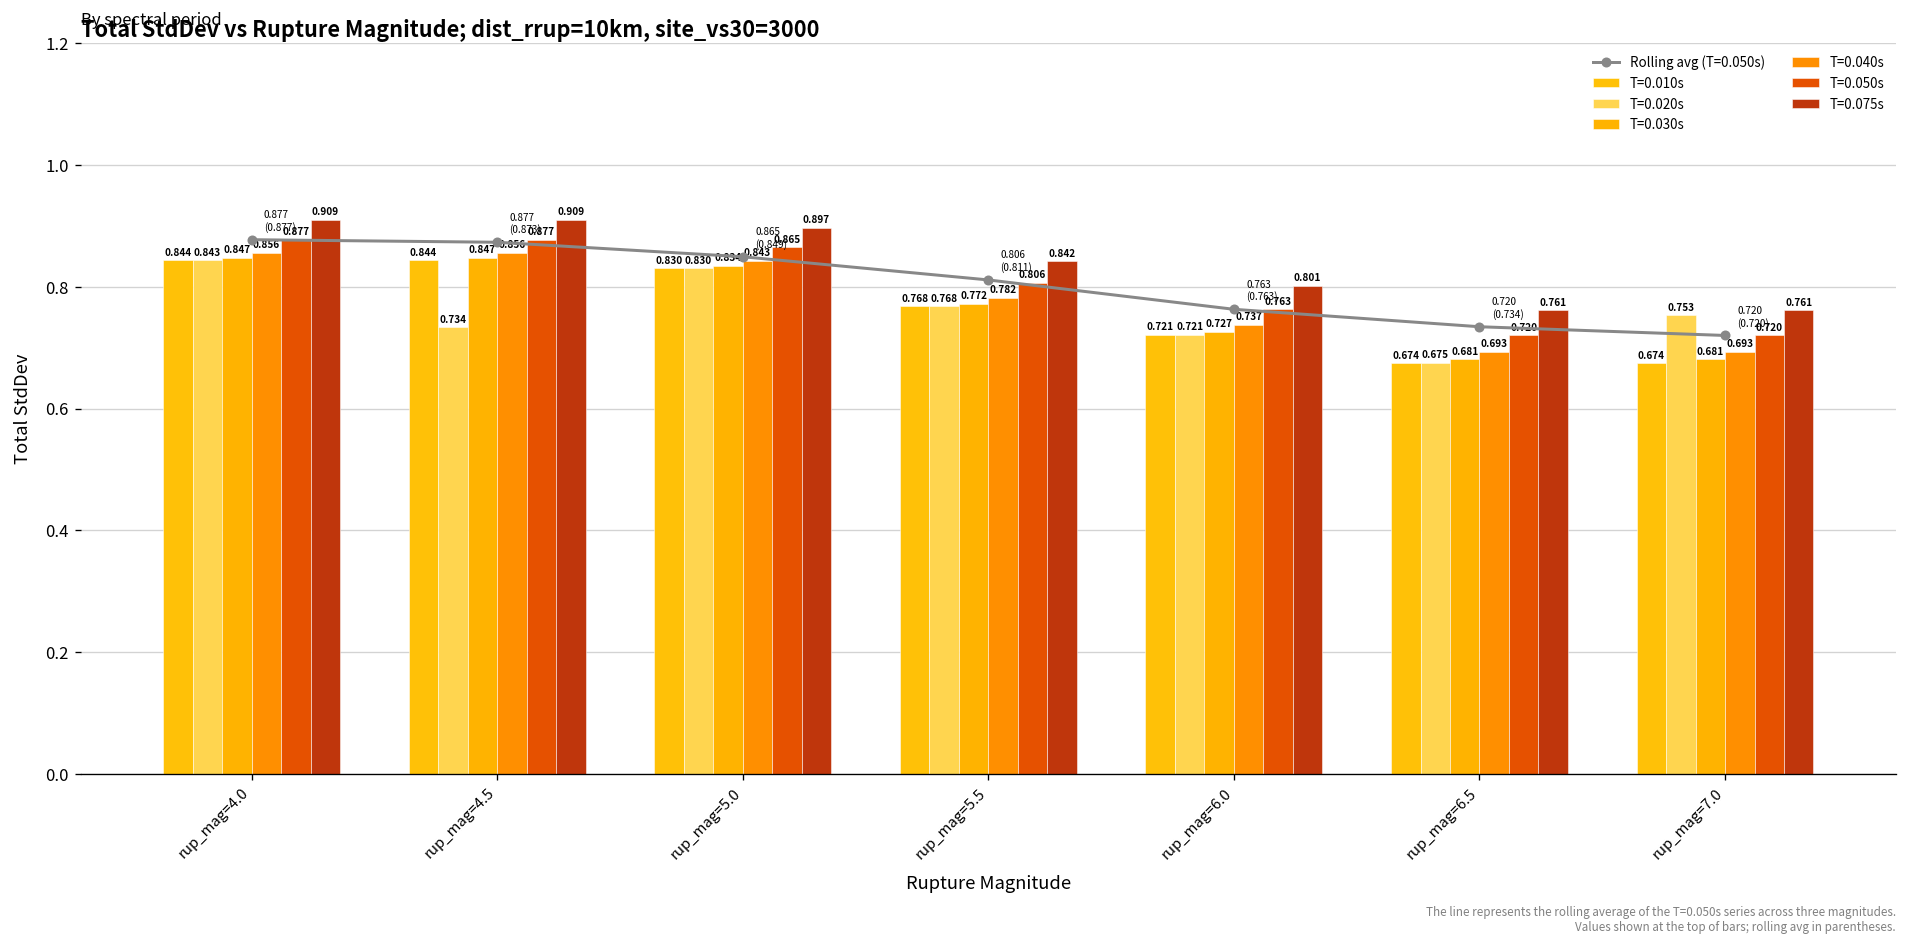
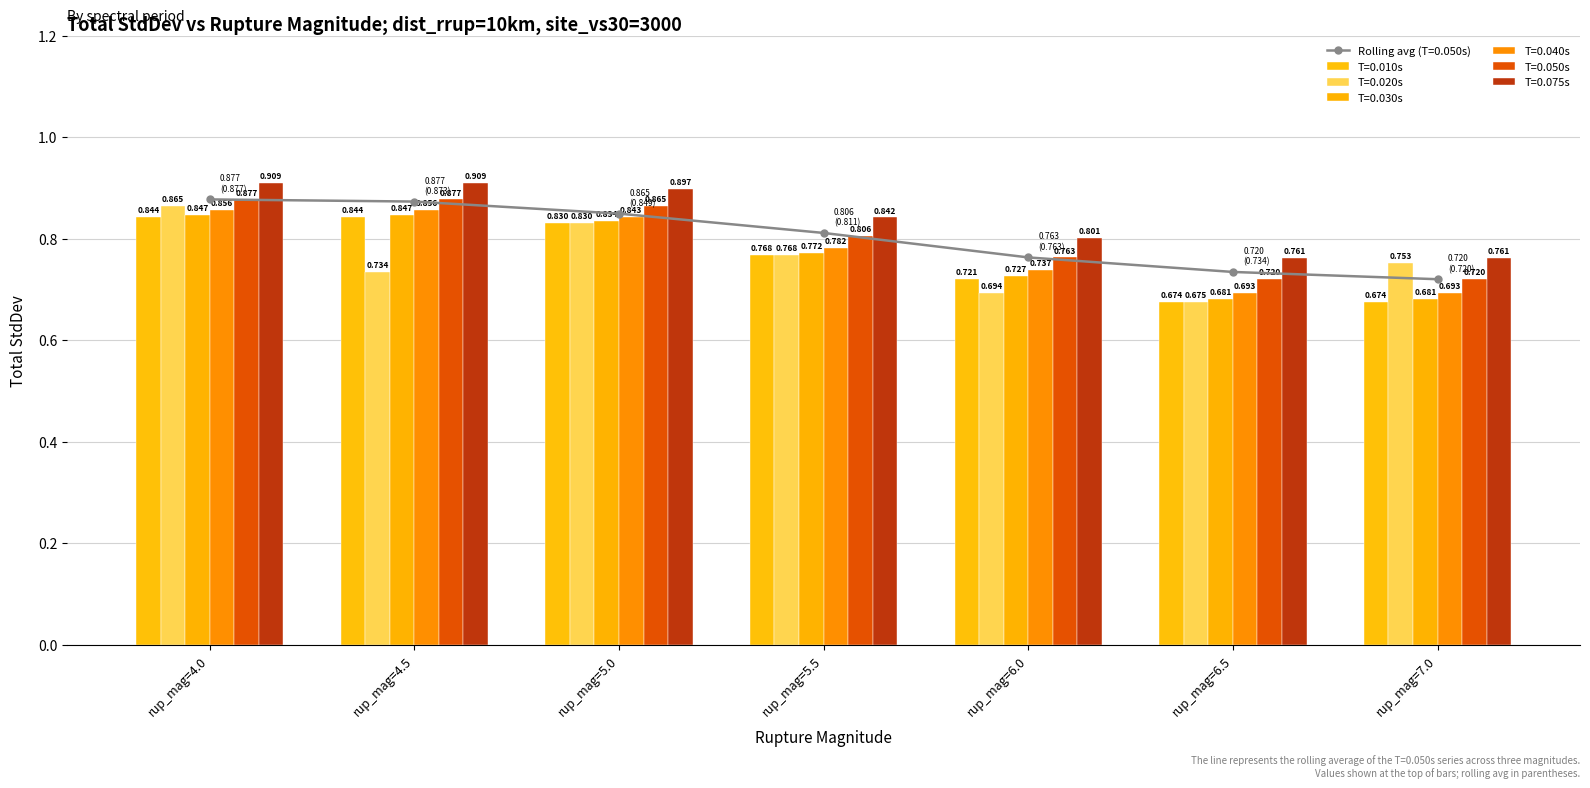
  {
    "Rolling avg (T=0.050s)": {
      "rup_mag=5.5": "(0.811)",
      "rup_mag=6.5": "(0.734)"
    },
    "T=0.020s": {
-     "rup_mag=4.0": "0.843",
+     "rup_mag=4.0": "0.865",
      "rup_mag=4.5": "0.734",
      "rup_mag=5.0": "0.830",
      "rup_mag=5.5": "0.768",
-     "rup_mag=6.0": "0.721",
+     "rup_mag=6.0": "0.694",
      "rup_mag=6.5": "0.675",
      "rup_mag=7.0": "0.753"
    }
  }
